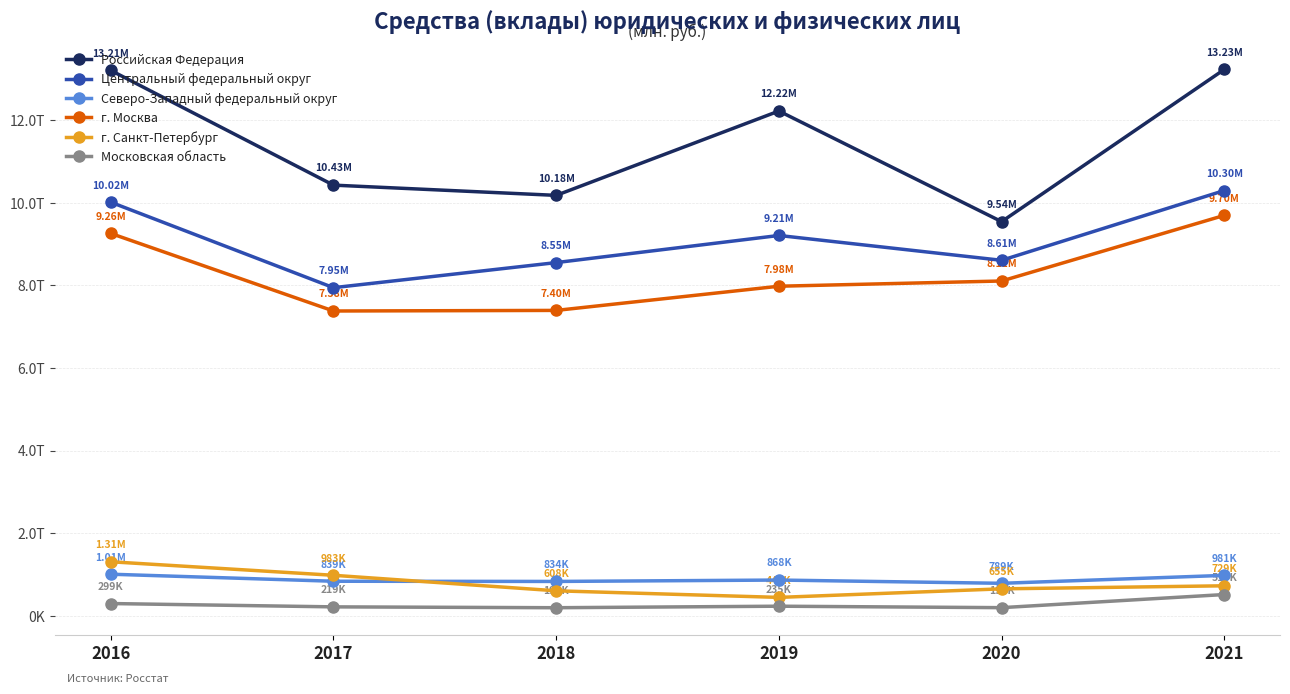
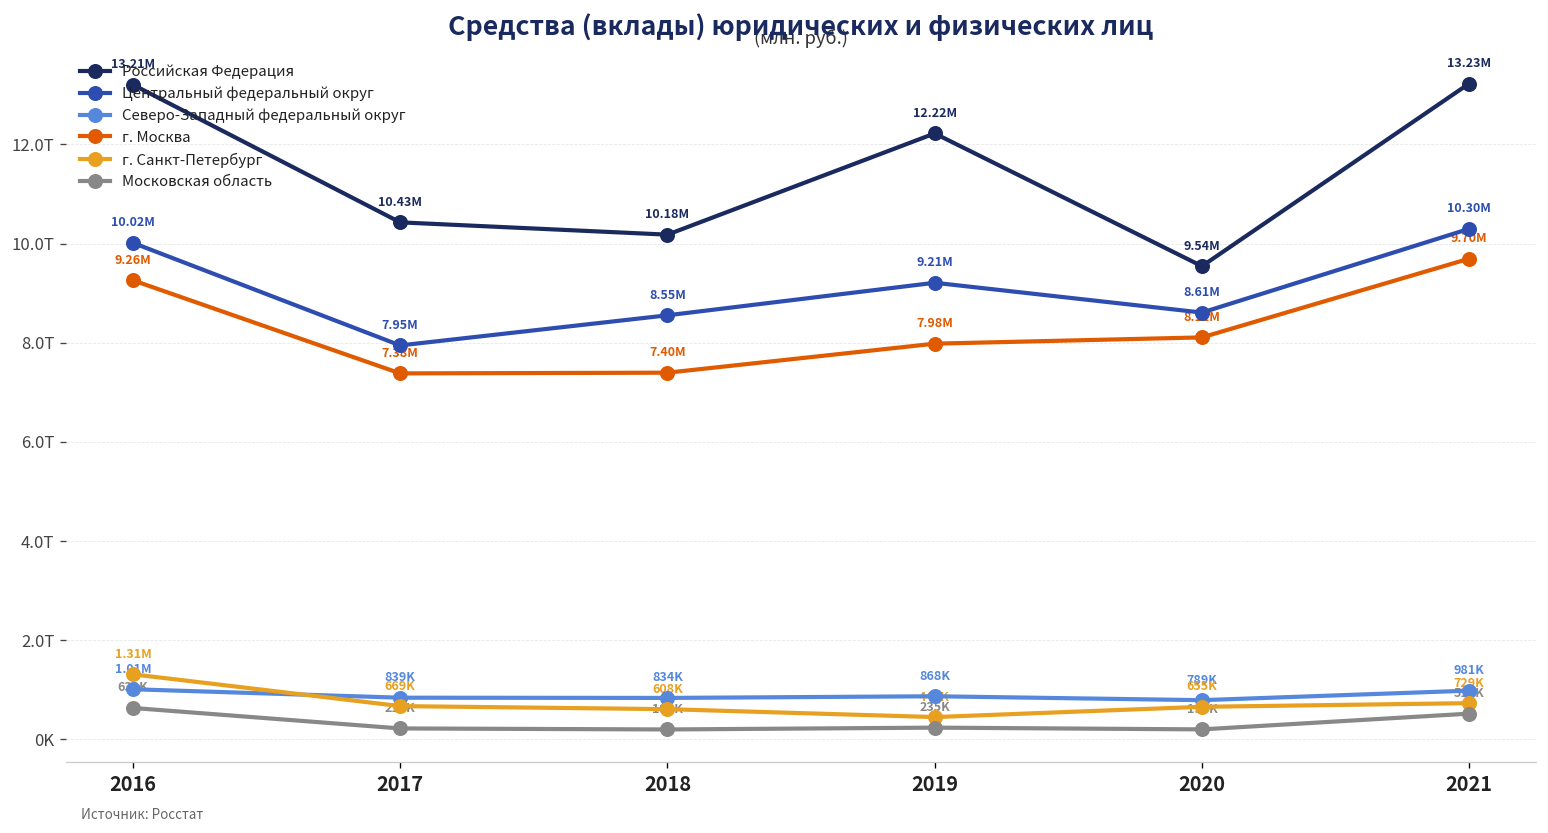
  {
    "Российская Федерация": {
      "2016": "13.21M",
      "2017": "10.43M",
      "2018": "10.18M",
      "2019": "12.22M",
      "2020": "9.54M",
      "2021": "13.23M"
    },
    "Центральный федеральный округ": {
      "2016": "10.02M",
      "2017": "7.95M",
      "2018": "8.55M",
      "2019": "9.21M",
      "2020": "8.61M",
      "2021": "10.30M"
    },
    "Северо-Западный федеральный округ": {
      "2018": "834K",
      "2019": "868K",
      "2021": "981K"
    },
    "г. Москва": {
      "2016": "9.26M",
      "2018": "7.40M",
      "2019": "7.98M",
      "2021": "9.70M"
    },
    "г. Санкт-Петербург": {
      "2016": "1.31M",
-     "2017": "983K",
+     "2017": "669K",
      "2018": "608K"
    },
    "Московская область": {
-     "2016": "299K",
+     "2016": "632K",
      "2017": "219K",
      "2019": "235K"
    }
  }
